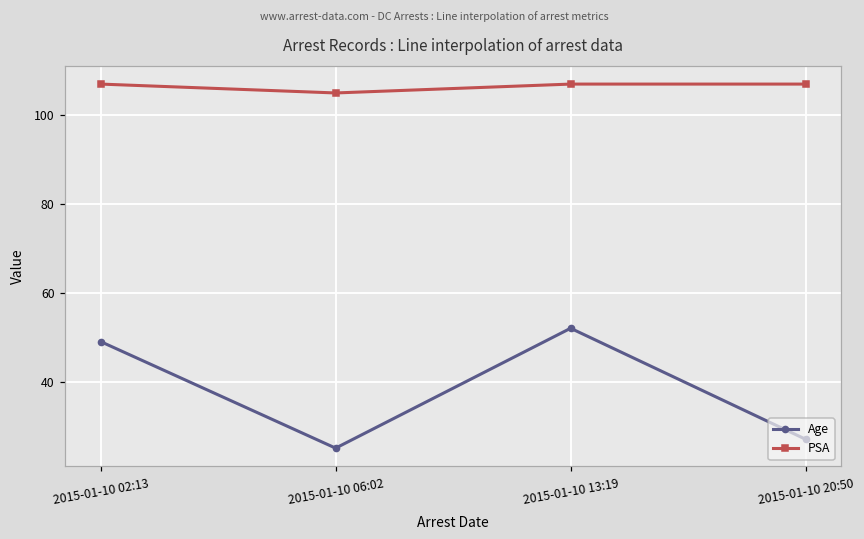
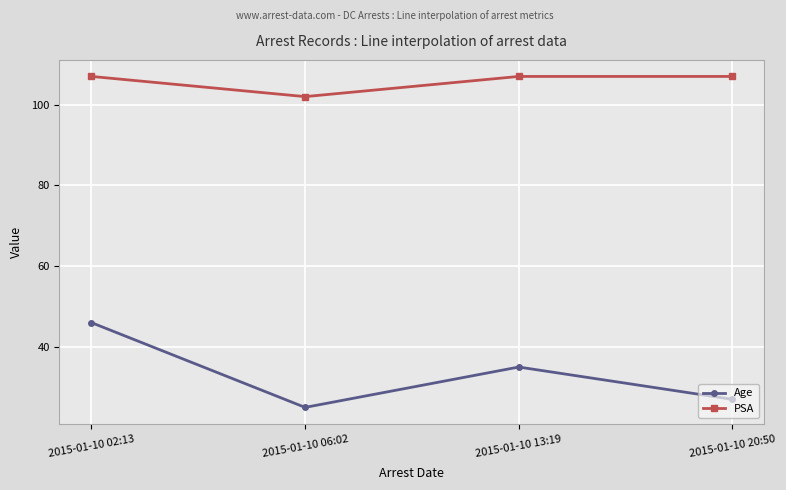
  {
    "Age": {
-     "2015-01-10 02:13": 49,
+     "2015-01-10 02:13": 46,
      "2015-01-10 06:02": 25,
-     "2015-01-10 13:19": 52
+     "2015-01-10 13:19": 35
    },
    "PSA": {
      "2015-01-10 02:13": 107,
-     "2015-01-10 06:02": 105,
+     "2015-01-10 06:02": 102,
      "2015-01-10 13:19": 107,
      "2015-01-10 20:50": 107
    }
  }
